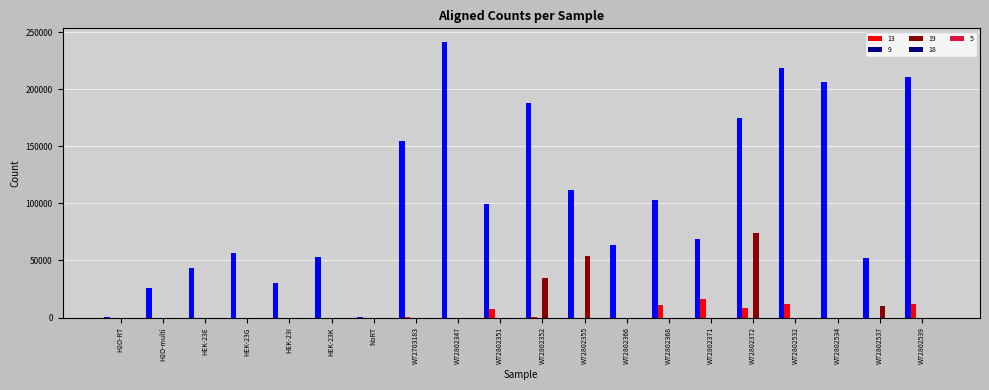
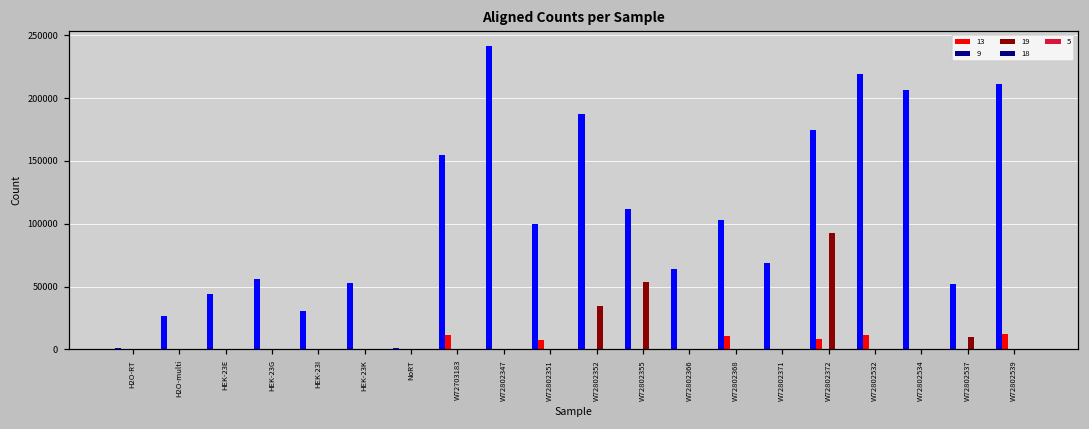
  {
    "13": {
      "H2O-RT": 0,
      "HEK-23E": 0,
      "HEK-23K": 0,
      "NoRT": 0,
-     "W72703183": 0,
+     "W72703183": 12000,
      "W72802351": 8000,
      "W72802368": 11000,
-     "W72802371": 17000,
+     "W72802371": 0,
      "W72802372": 8000,
      "W72802532": 12000,
      "W72802539": 12000
    },
    "19": {
      "H2O-RT": 0,
      "HEK-23E": 0,
      "HEK-23G": 0,
      "HEK-23I": 0,
      "HEK-23K": 0,
      "NoRT": 0,
      "W72703183": 0,
      "W72802352": 35000,
      "W72802355": 54000,
      "W72802371": 0,
-     "W72802372": 74000,
+     "W72802372": 92000,
      "W72802534": 0,
      "W72802537": 10000,
      "W72802539": 0
    },
    "5": {
      "H2O-RT": 0,
      "HEK-23E": 0,
      "HEK-23G": 0,
      "HEK-23I": 0,
      "HEK-23K": 0,
      "NoRT": 0,
      "W72802347": 0,
      "W72802352": 0
    }
  }
